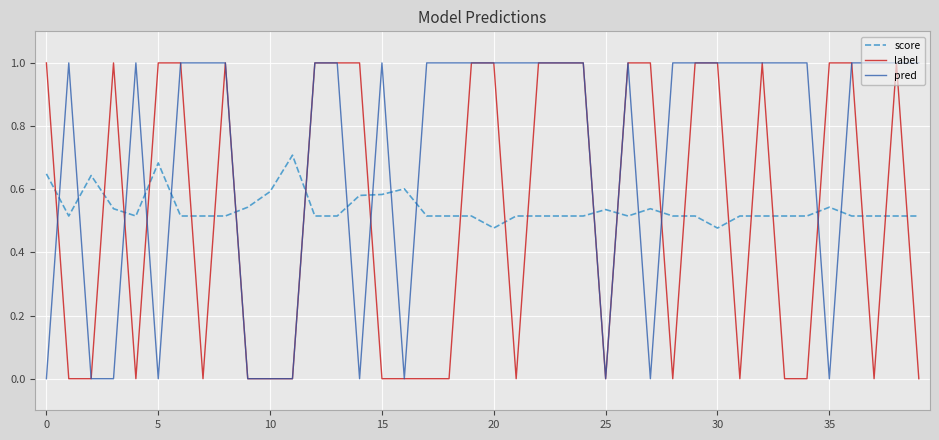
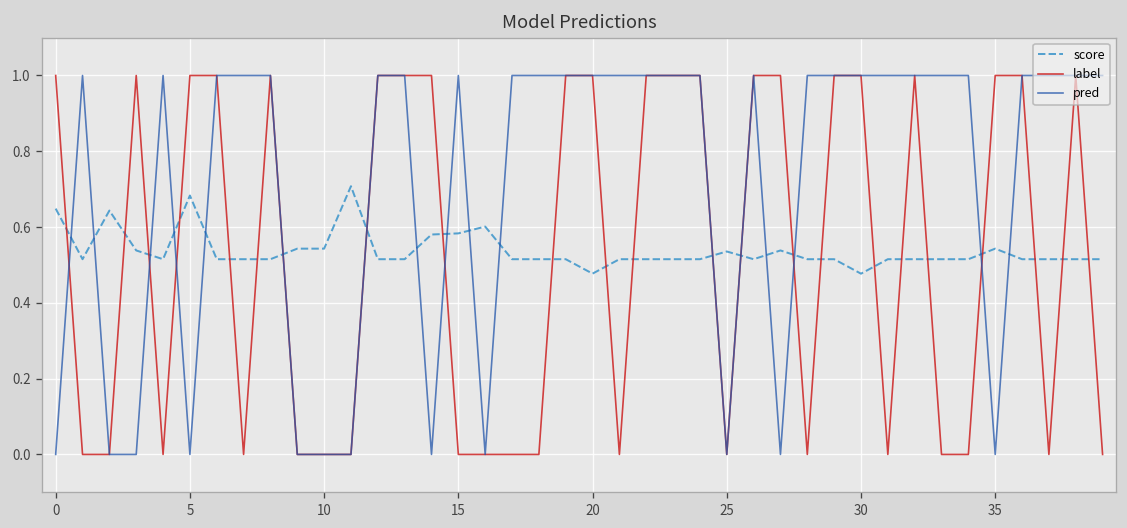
  {
    "score": {
      "0": 0.65,
      "5": 0.68,
-     "10": 0.59,
+     "10": 0.54,
      "15": 0.58,
      "20": 0.48,
      "25": 0.54,
      "30": 0.48,
      "35": 0.54
    },
    "label": {
      "0": 1.00,
      "5": 1.00,
      "15": 0.00,
      "35": 1.00
    },
    "pred": {
      "0": 0.00,
      "5": 0.00,
      "15": 1.00,
      "35": 0.00
    }
  }
